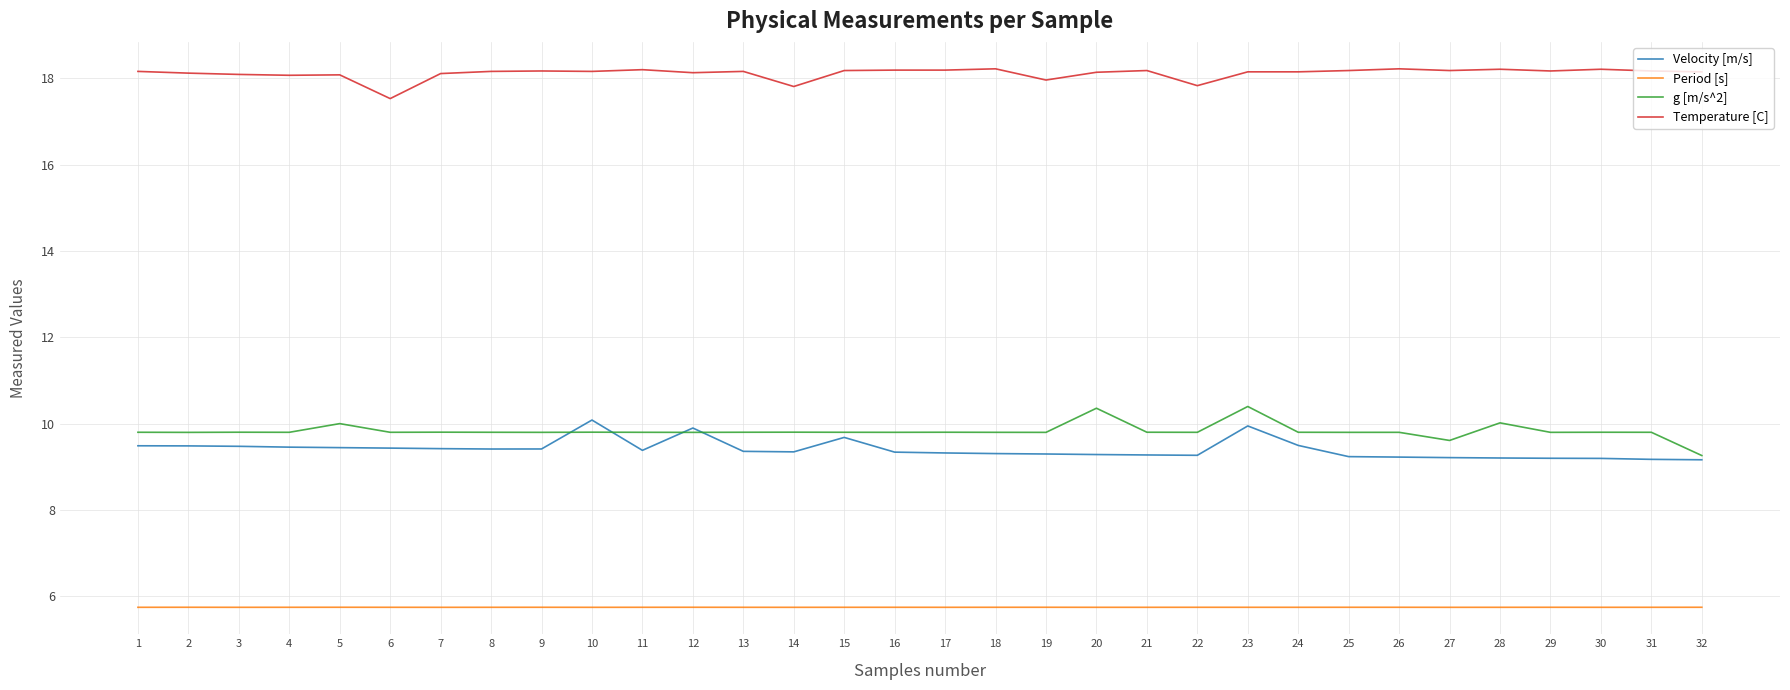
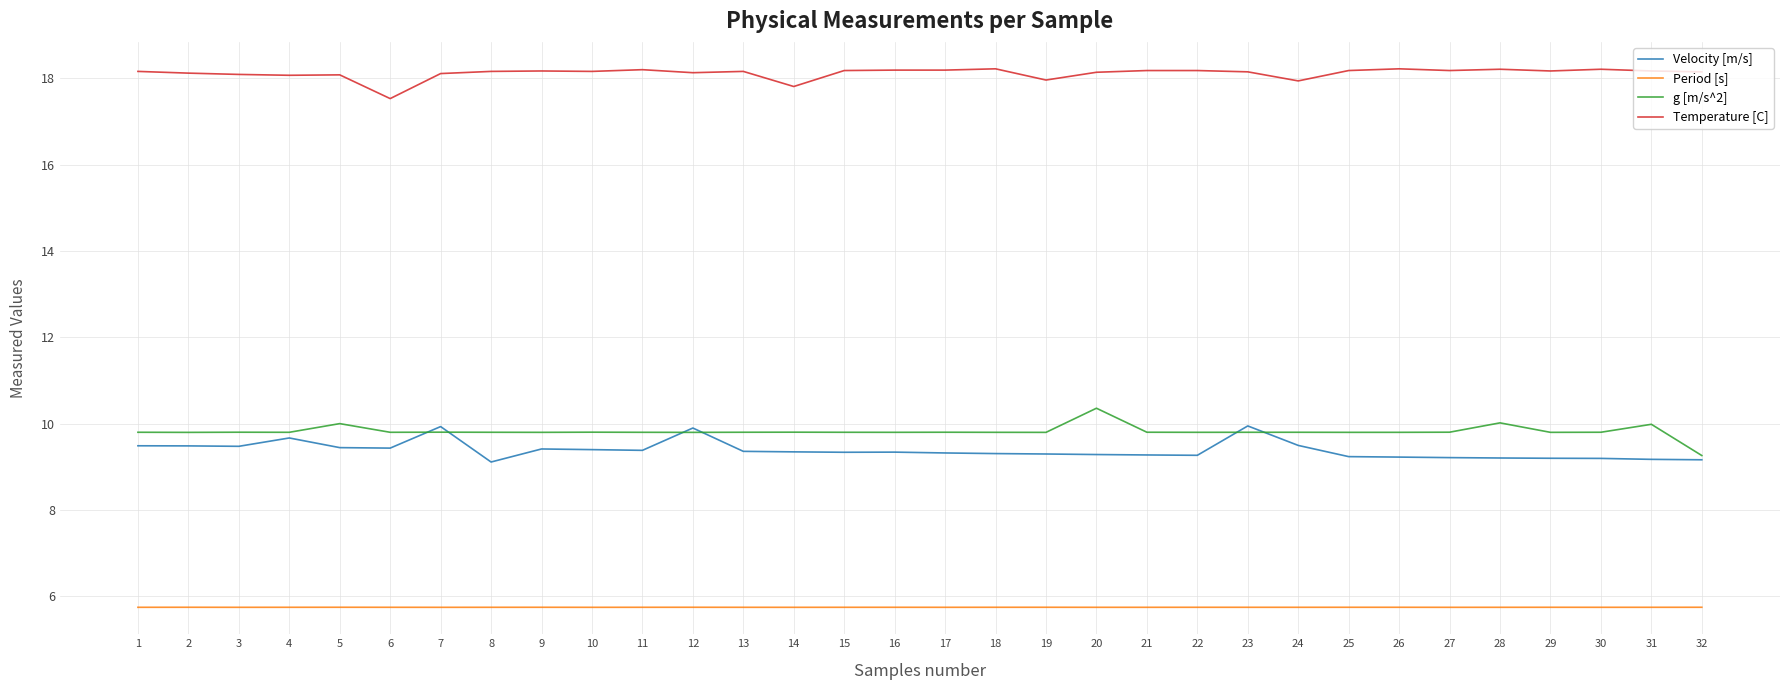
  {
    "Velocity [m/s]": {
      "1": 9.5,
      "2": 9.5,
      "3": 9.5,
-     "4": 9.5,
+     "4": 9.7,
      "5": 9.4,
      "6": 9.4,
-     "7": 9.4,
-     "8": 9.4,
+     "7": 9.9,
+     "8": 9.1,
      "9": 9.4,
-     "10": 10.1,
+     "10": 9.4,
      "11": 9.4,
      "12": 9.9,
      "13": 9.4,
      "14": 9.3,
-     "15": 9.7,
+     "15": 9.3,
      "16": 9.3,
      "17": 9.3,
      "18": 9.3,
      "19": 9.3,
      "20": 9.3,
      "21": 9.3,
      "22": 9.3,
      "23": 9.9,
      "24": 9.5,
      "25": 9.2,
      "26": 9.2,
      "27": 9.2,
      "28": 9.2,
      "29": 9.2,
      "30": 9.2,
      "31": 9.2,
      "32": 9.2
    },
    "Period [s]": {
      "1": 5.7,
      "2": 5.7,
      "3": 5.7,
      "4": 5.7,
      "5": 5.7,
      "6": 5.7,
      "7": 5.7,
      "8": 5.7,
      "9": 5.7,
      "10": 5.7,
      "11": 5.7,
      "12": 5.7,
      "13": 5.7,
      "14": 5.7,
      "15": 5.7,
      "16": 5.7,
      "17": 5.7,
      "18": 5.7,
      "19": 5.7,
      "20": 5.7,
      "21": 5.7,
      "22": 5.7,
      "23": 5.7,
      "24": 5.7,
      "25": 5.7,
      "26": 5.7,
      "27": 5.7,
      "28": 5.7,
      "29": 5.7,
      "30": 5.7,
      "31": 5.7,
      "32": 5.7
    },
    "g [m/s^2]": {
      "1": 9.8,
      "2": 9.8,
      "3": 9.8,
      "4": 9.8,
      "5": 10.0,
      "6": 9.8,
      "7": 9.8,
      "8": 9.8,
      "9": 9.8,
      "10": 9.8,
      "11": 9.8,
      "12": 9.8,
      "13": 9.8,
      "14": 9.8,
      "15": 9.8,
      "16": 9.8,
      "17": 9.8,
      "18": 9.8,
      "19": 9.8,
      "20": 10.4,
      "21": 9.8,
      "22": 9.8,
-     "23": 10.4,
+     "23": 9.8,
      "24": 9.8,
      "25": 9.8,
      "26": 9.8,
-     "27": 9.6,
+     "27": 9.8,
      "28": 10.0,
      "29": 9.8,
      "30": 9.8,
-     "31": 9.8,
+     "31": 10.0,
      "32": 9.3
    },
    "Temperature [C]": {
      "1": 18.2,
      "2": 18.1,
      "3": 18.1,
      "4": 18.1,
      "5": 18.1,
      "6": 17.5,
      "7": 18.1,
      "8": 18.2,
      "9": 18.2,
      "10": 18.2,
      "11": 18.2,
      "12": 18.1,
      "13": 18.2,
      "14": 17.8,
      "15": 18.2,
      "16": 18.2,
      "17": 18.2,
      "18": 18.2,
      "19": 18.0,
      "20": 18.1,
      "21": 18.2,
-     "22": 17.8,
+     "22": 18.2,
      "23": 18.2,
-     "24": 18.2,
+     "24": 17.9,
      "25": 18.2,
      "26": 18.2,
      "27": 18.2,
      "28": 18.2,
      "29": 18.2,
      "30": 18.2
    }
  }
